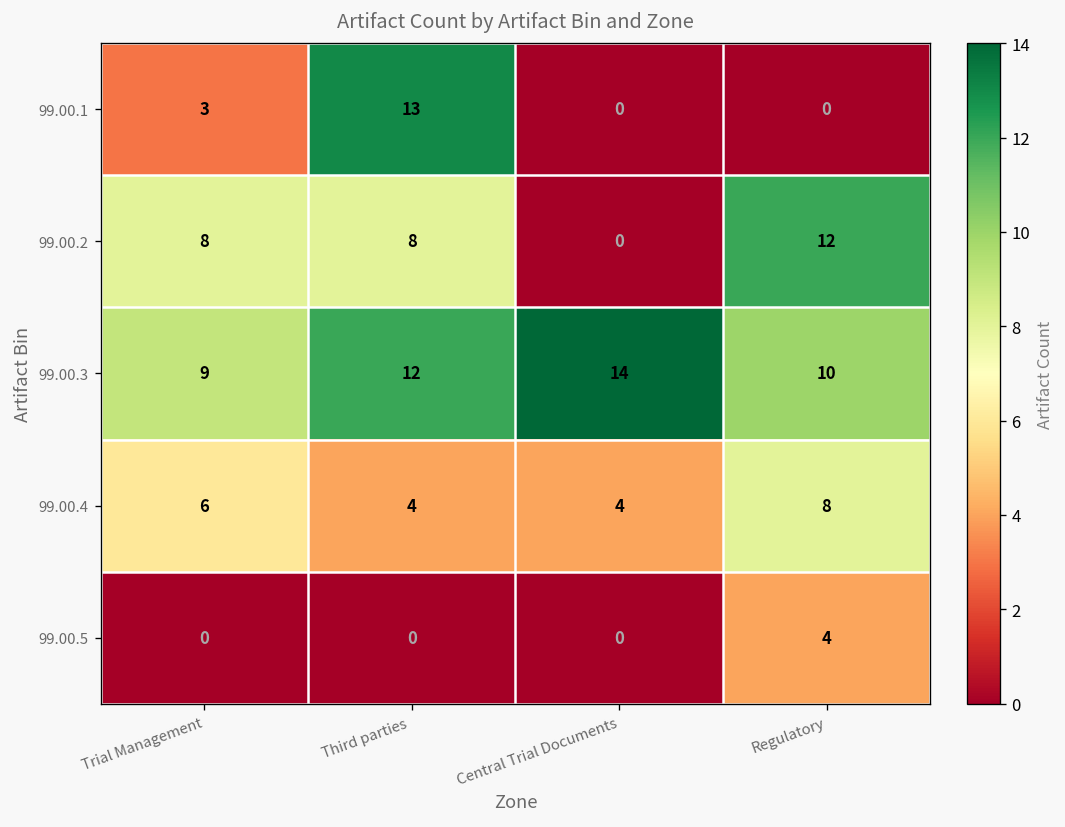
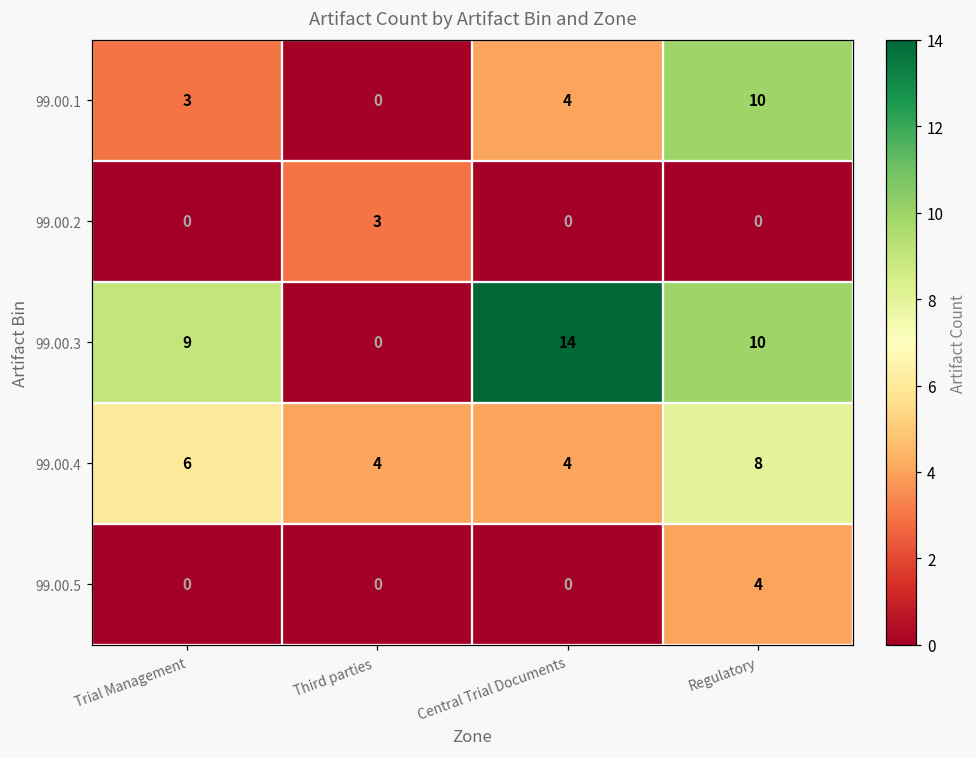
  {
    "99.00.1": {
      "Trial Management": 3,
-     "Third parties": 13,
-     "Central Trial Documents": 0,
-     "Regulatory": 0
+     "Third parties": 0,
+     "Central Trial Documents": 4,
+     "Regulatory": 10
    },
    "99.00.2": {
-     "Trial Management": 8,
-     "Third parties": 8,
+     "Trial Management": 0,
+     "Third parties": 3,
      "Central Trial Documents": 0,
-     "Regulatory": 12
+     "Regulatory": 0
    },
    "99.00.3": {
      "Trial Management": 9,
-     "Third parties": 12,
+     "Third parties": 0,
      "Central Trial Documents": 14,
      "Regulatory": 10
    },
    "99.00.4": {
      "Trial Management": 6,
      "Third parties": 4,
      "Central Trial Documents": 4,
      "Regulatory": 8
    },
    "99.00.5": {
      "Trial Management": 0,
      "Third parties": 0,
      "Central Trial Documents": 0,
      "Regulatory": 4
    }
  }
